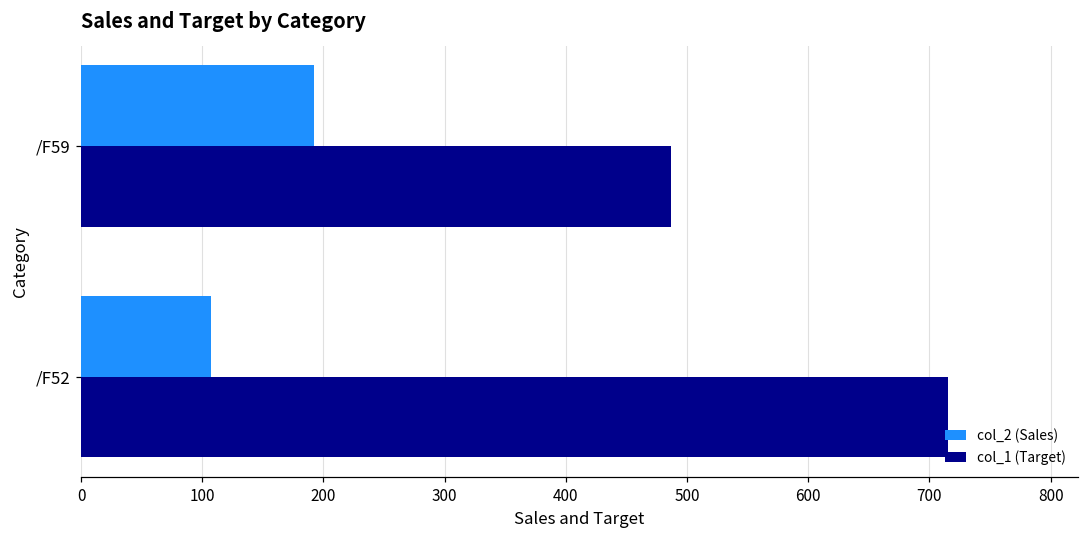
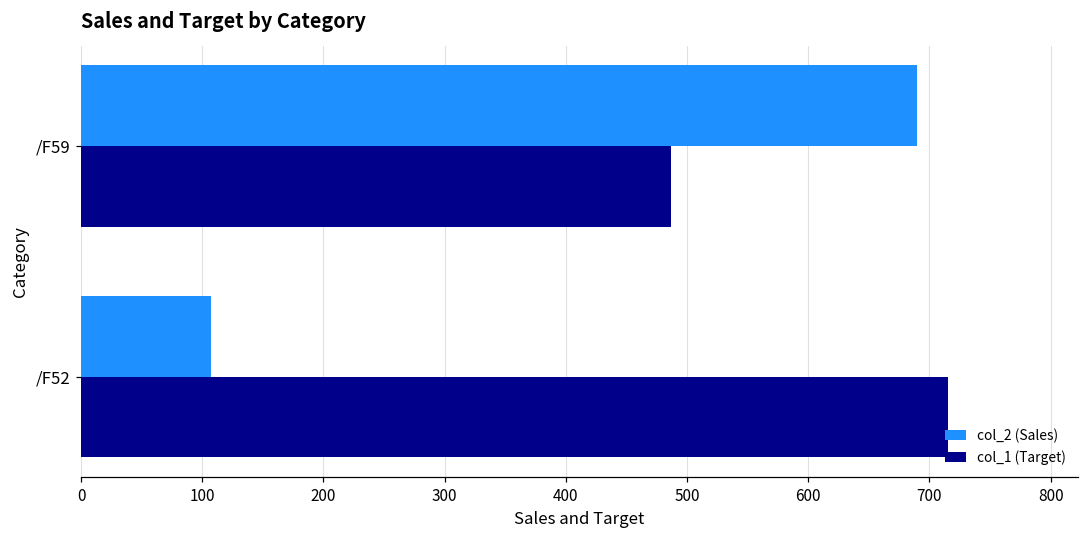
  {
    "col_2 (Sales)": {
-     "/F59": 192,
+     "/F59": 690,
      "/F52": 107
    },
    "col_1 (Target)": {
      "/F59": 487,
      "/F52": 715
    }
  }
